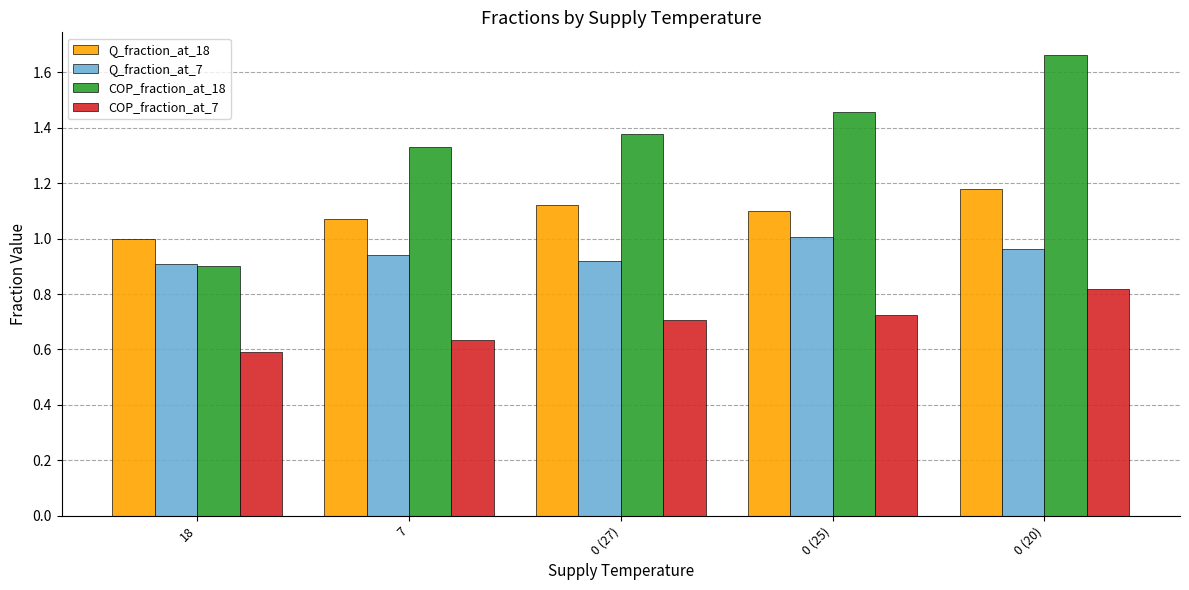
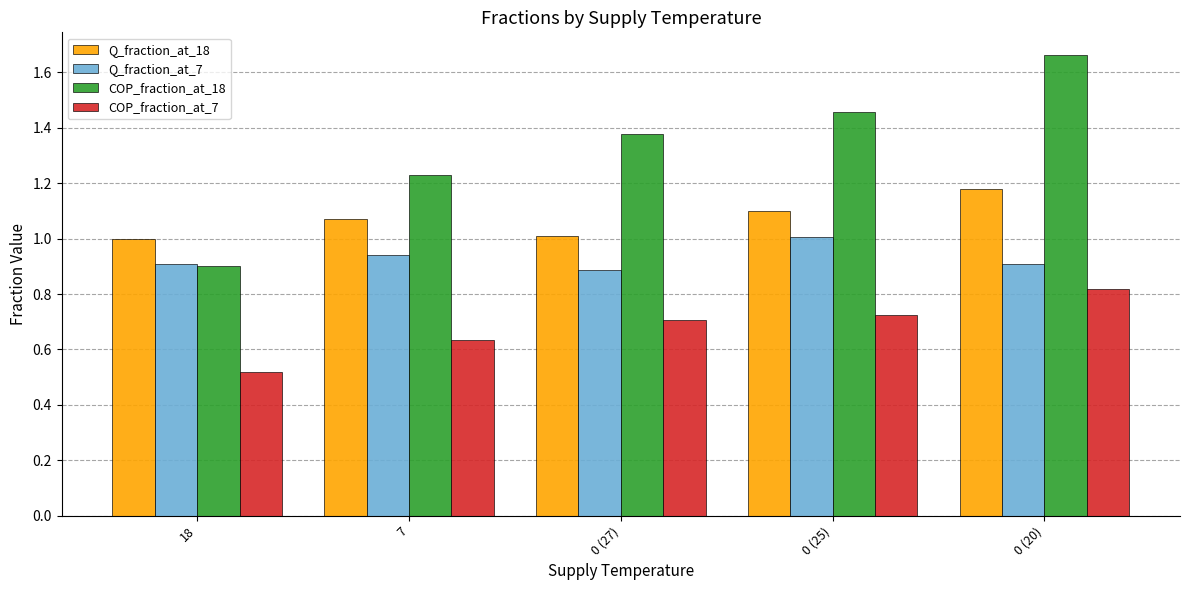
  {
    "Q_fraction_at_18": {
      "18": 1.00,
      "7": 1.07,
-     "0 (27)": 1.12,
+     "0 (27)": 1.01,
      "0 (25)": 1.10,
      "0 (20)": 1.18
    },
    "Q_fraction_at_7": {
      "18": 0.91,
      "7": 0.94,
-     "0 (27)": 0.92,
+     "0 (27)": 0.88,
      "0 (25)": 1.01,
-     "0 (20)": 0.96
+     "0 (20)": 0.91
    },
    "COP_fraction_at_18": {
      "18": 0.90,
-     "7": 1.33,
+     "7": 1.23,
      "0 (27)": 1.38,
      "0 (25)": 1.46,
      "0 (20)": 1.66
    },
    "COP_fraction_at_7": {
-     "18": 0.59,
+     "18": 0.52,
      "7": 0.63,
      "0 (27)": 0.71,
      "0 (25)": 0.72,
      "0 (20)": 0.82
    }
  }
